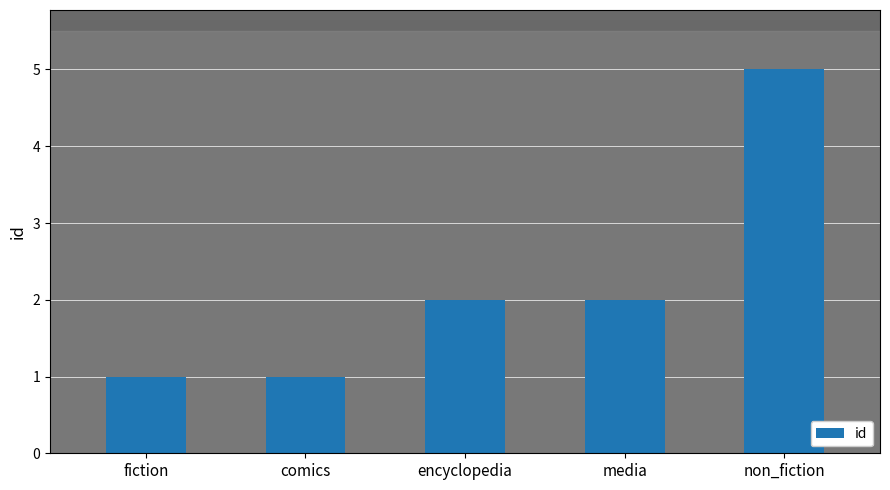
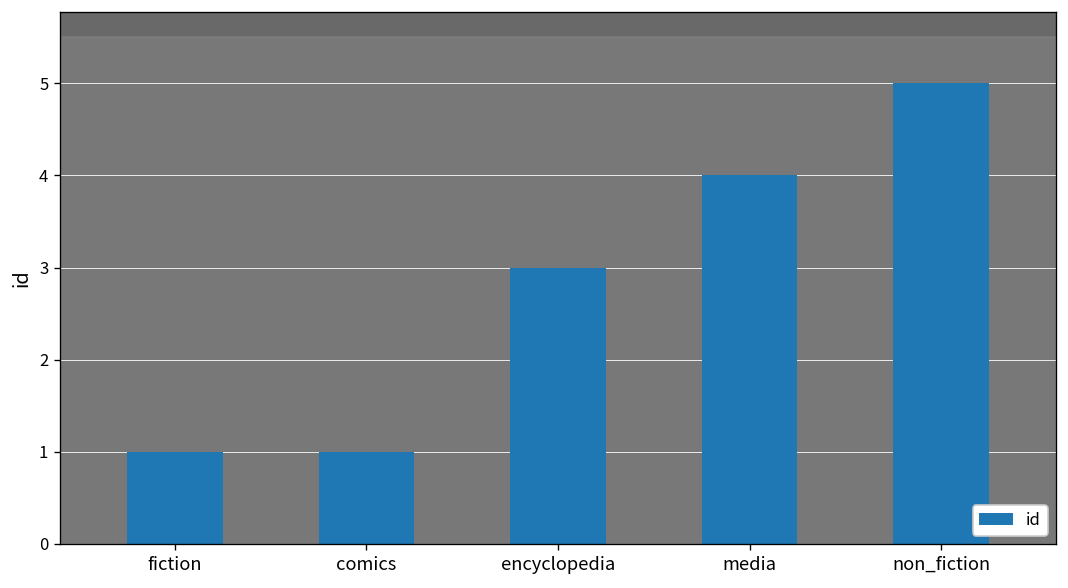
  {
    "fiction": 1,
    "comics": 1,
-   "encyclopedia": 2,
-   "media": 2,
+   "encyclopedia": 3,
+   "media": 4,
    "non_fiction": 5
  }
